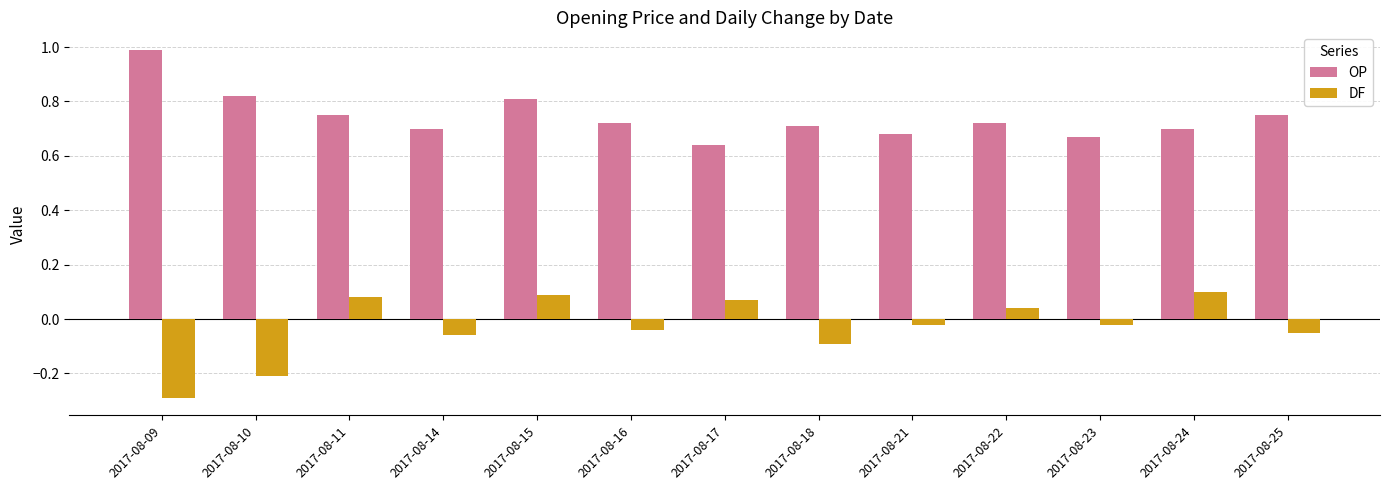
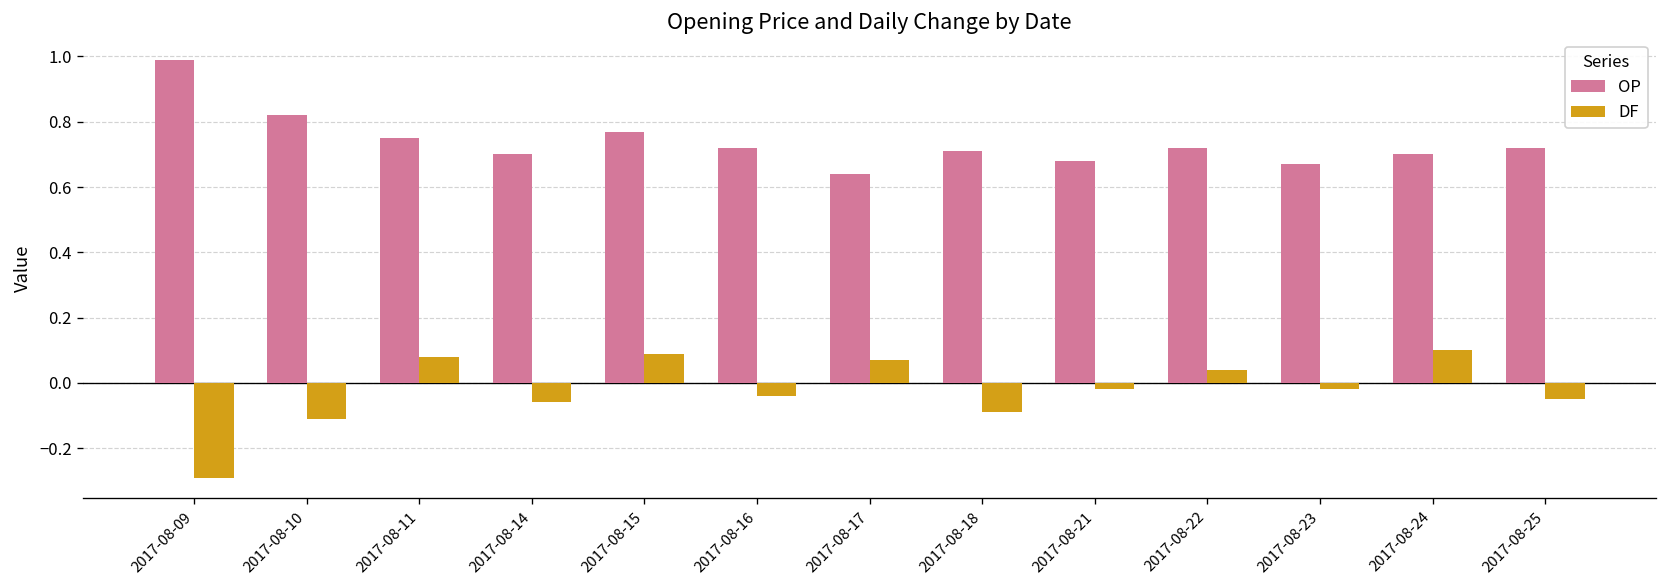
  {
    "OP": {
      "2017-08-09": 0.99,
      "2017-08-10": 0.82,
      "2017-08-11": 0.75,
      "2017-08-14": 0.70,
-     "2017-08-15": 0.81,
+     "2017-08-15": 0.77,
      "2017-08-16": 0.72,
      "2017-08-17": 0.64,
      "2017-08-18": 0.71,
      "2017-08-21": 0.68,
      "2017-08-22": 0.72,
      "2017-08-23": 0.67,
      "2017-08-24": 0.70,
-     "2017-08-25": 0.75
+     "2017-08-25": 0.72
    },
    "DF": {
      "2017-08-09": -0.29,
-     "2017-08-10": -0.21,
+     "2017-08-10": -0.11,
      "2017-08-11": 0.08,
      "2017-08-14": -0.06,
      "2017-08-15": 0.09,
      "2017-08-16": -0.04,
      "2017-08-17": 0.07,
      "2017-08-18": -0.09,
      "2017-08-21": -0.02,
      "2017-08-22": 0.04,
      "2017-08-23": -0.02,
      "2017-08-24": 0.10,
      "2017-08-25": -0.05
    }
  }
